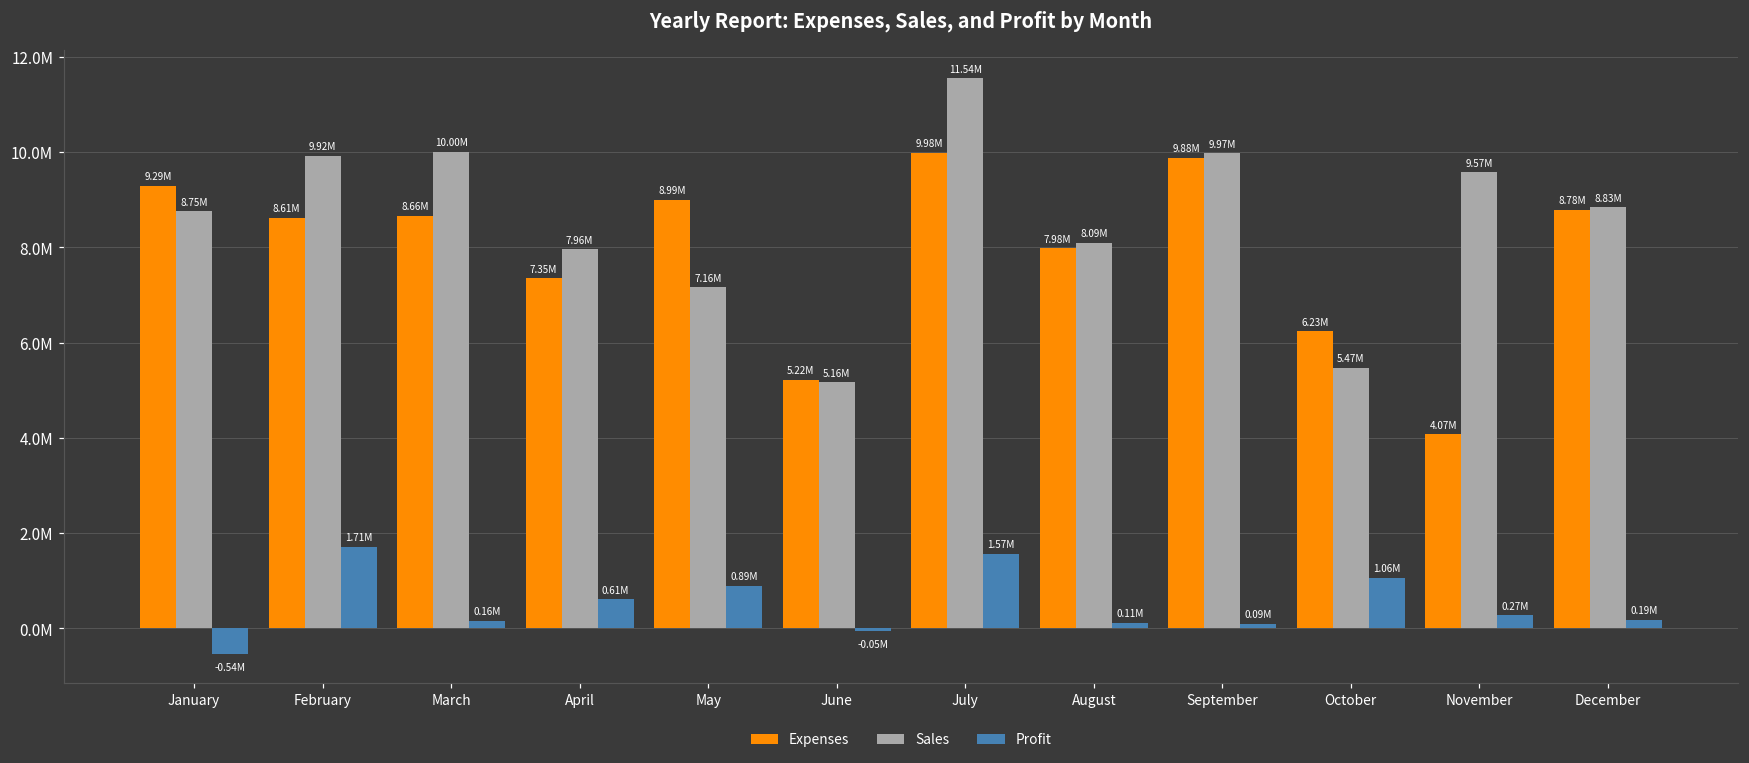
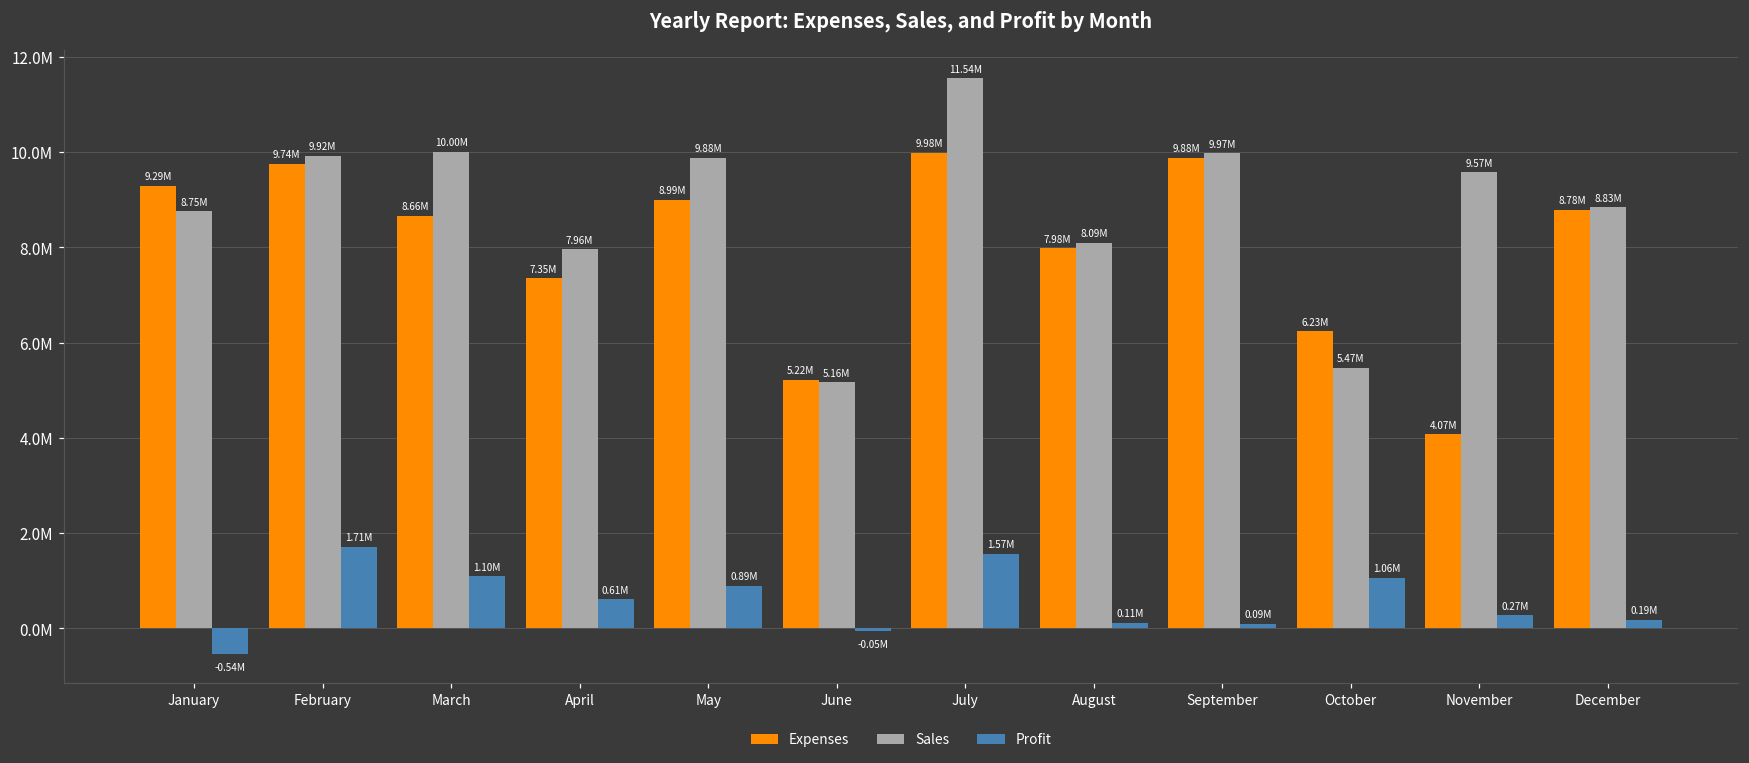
  {
    "Expenses": {
      "January": "9.29M",
-     "February": "8.61M",
+     "February": "9.74M",
      "March": "8.66M",
      "April": "7.35M",
      "May": "8.99M",
      "June": "5.22M",
      "July": "9.98M",
      "August": "7.98M",
      "September": "9.88M",
      "October": "6.23M",
      "November": "4.07M",
      "December": "8.78M"
    },
    "Sales": {
      "January": "8.75M",
      "February": "9.92M",
      "March": "10.00M",
      "April": "7.96M",
-     "May": "7.16M",
+     "May": "9.88M",
      "June": "5.16M",
      "July": "11.54M",
      "August": "8.09M",
      "September": "9.97M",
      "October": "5.47M",
      "November": "9.57M",
      "December": "8.83M"
    },
    "Profit": {
      "January": "-0.54M",
      "February": "1.71M",
-     "March": "0.16M",
+     "March": "1.10M",
      "April": "0.61M",
      "May": "0.89M",
      "June": "-0.05M",
      "July": "1.57M",
      "August": "0.11M",
      "September": "0.09M",
      "October": "1.06M",
      "November": "0.27M",
      "December": "0.19M"
    }
  }
